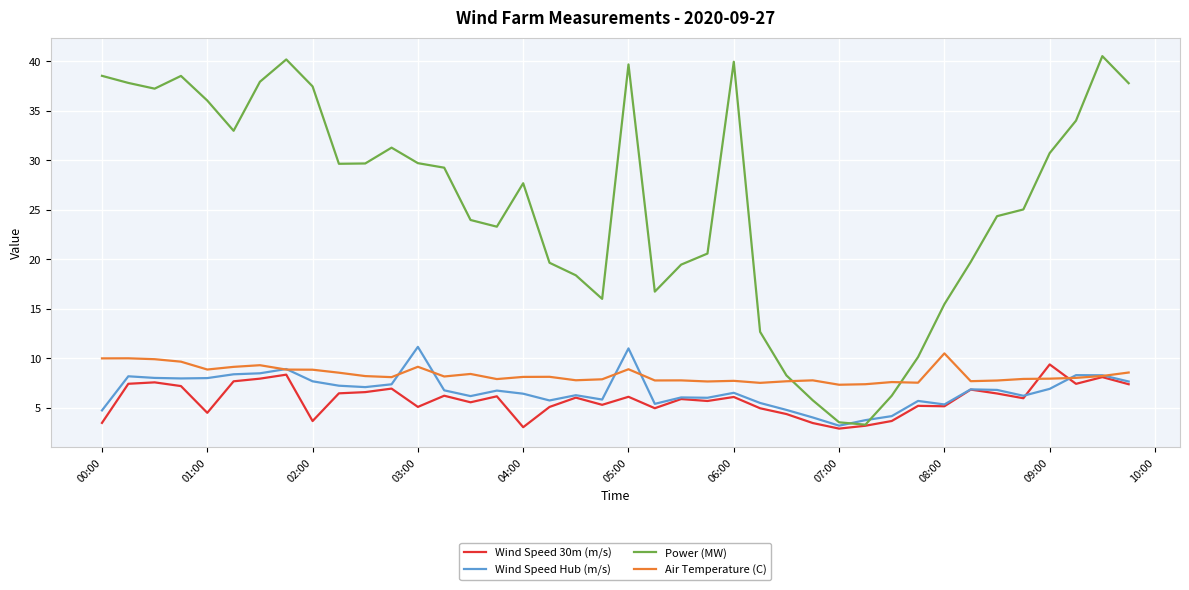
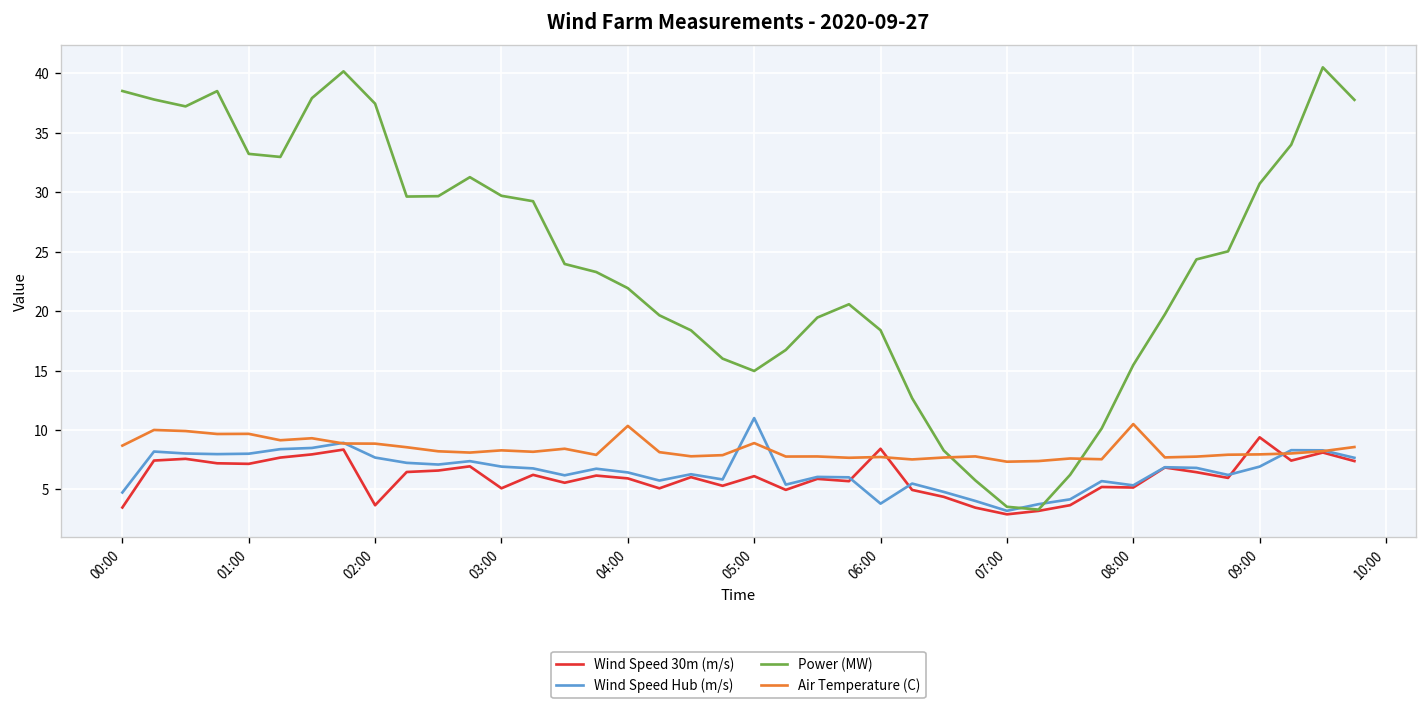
  {
    "Wind Speed 30m (m/s)": {
      "00:00": 3,
-     "01:00": 5,
+     "01:00": 7,
      "02:00": 4,
      "03:00": 5,
-     "04:00": 3,
+     "04:00": 6,
      "05:00": 6,
-     "06:00": 6,
+     "06:00": 8,
      "07:00": 3,
      "09:00": 9
    },
    "Wind Speed Hub (m/s)": {
      "00:00": 5,
      "01:00": 8,
      "02:00": 8,
-     "03:00": 11,
+     "03:00": 7,
      "04:00": 6,
      "05:00": 11,
-     "06:00": 7,
+     "06:00": 4,
      "07:00": 3,
      "09:00": 7
    },
    "Power (MW)": {
      "00:00": 39,
-     "01:00": 36,
+     "01:00": 33,
      "02:00": 37,
      "03:00": 30,
-     "04:00": 28,
-     "05:00": 40,
-     "06:00": 40,
+     "04:00": 22,
+     "05:00": 15,
+     "06:00": 18,
      "07:00": 4,
      "08:00": 15,
      "09:00": 31
    },
    "Air Temperature (C)": {
-     "00:00": 10,
-     "01:00": 9,
+     "00:00": 9,
+     "01:00": 10,
      "02:00": 9,
-     "03:00": 9,
-     "04:00": 8,
+     "03:00": 8,
+     "04:00": 10,
      "05:00": 9,
      "06:00": 8,
      "07:00": 7,
      "08:00": 11,
      "09:00": 8
    }
  }
